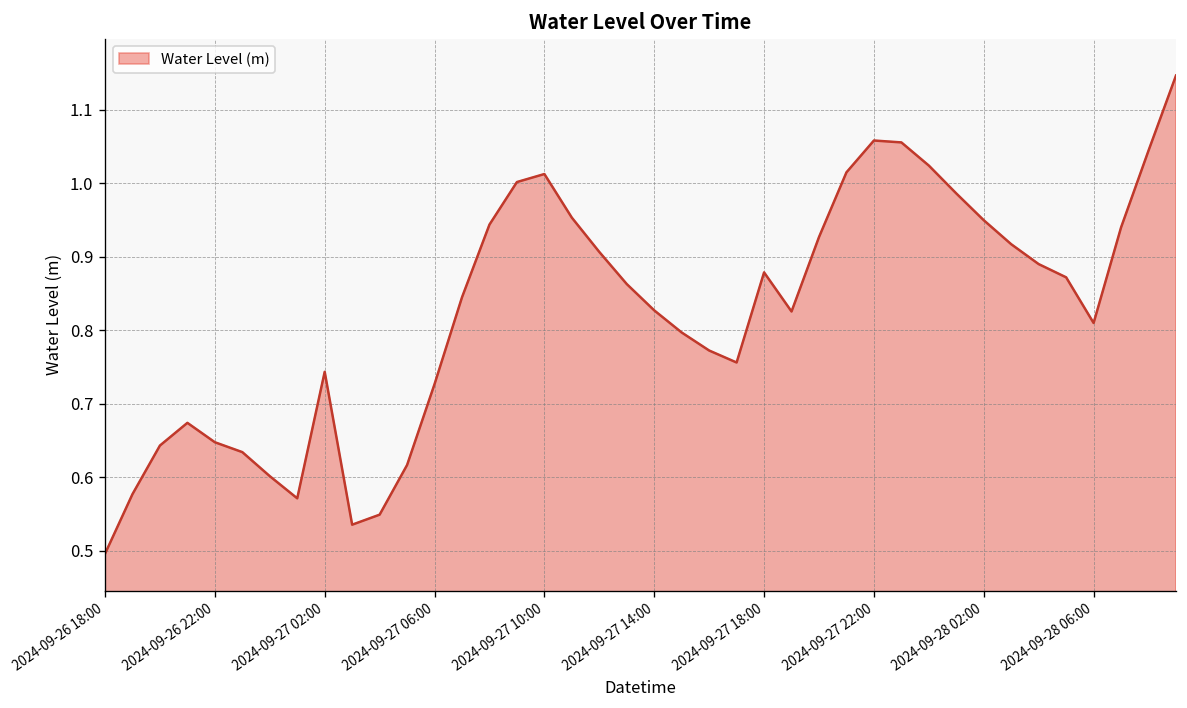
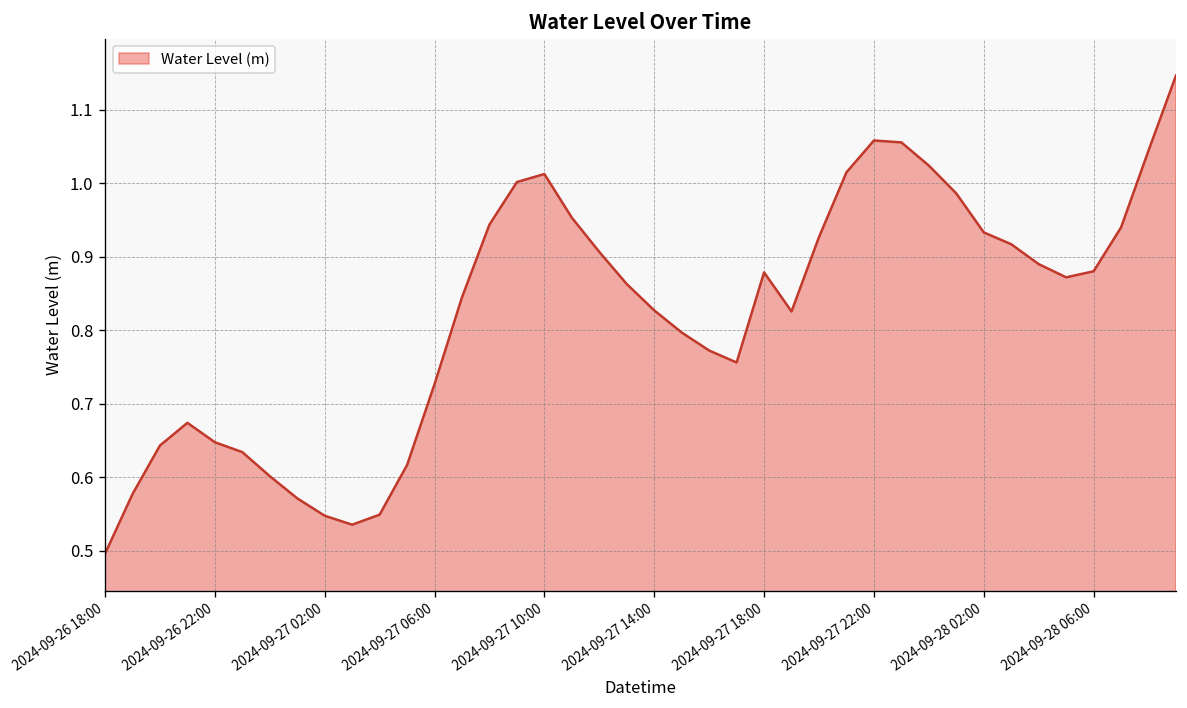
  {
    "2024-09-26 18:00": 0.50,
    "2024-09-26 22:00": 0.65,
-   "2024-09-27 02:00": 0.74,
+   "2024-09-27 02:00": 0.55,
    "2024-09-27 06:00": 0.73,
    "2024-09-27 10:00": 1.01,
    "2024-09-27 14:00": 0.83,
    "2024-09-27 18:00": 0.88,
    "2024-09-27 22:00": 1.06,
-   "2024-09-28 02:00": 0.95,
-   "2024-09-28 06:00": 0.81
+   "2024-09-28 02:00": 0.93,
+   "2024-09-28 06:00": 0.88
  }
